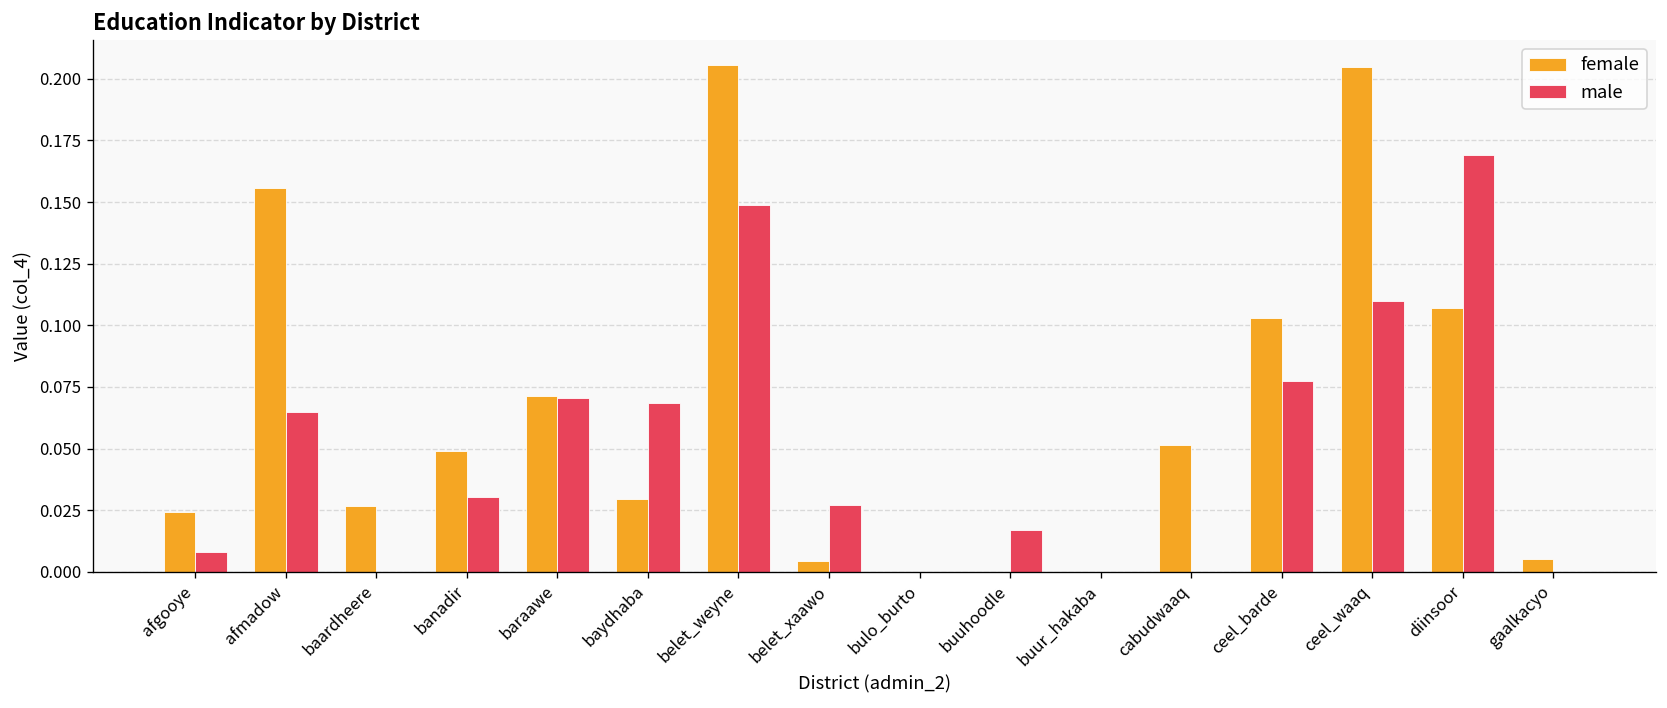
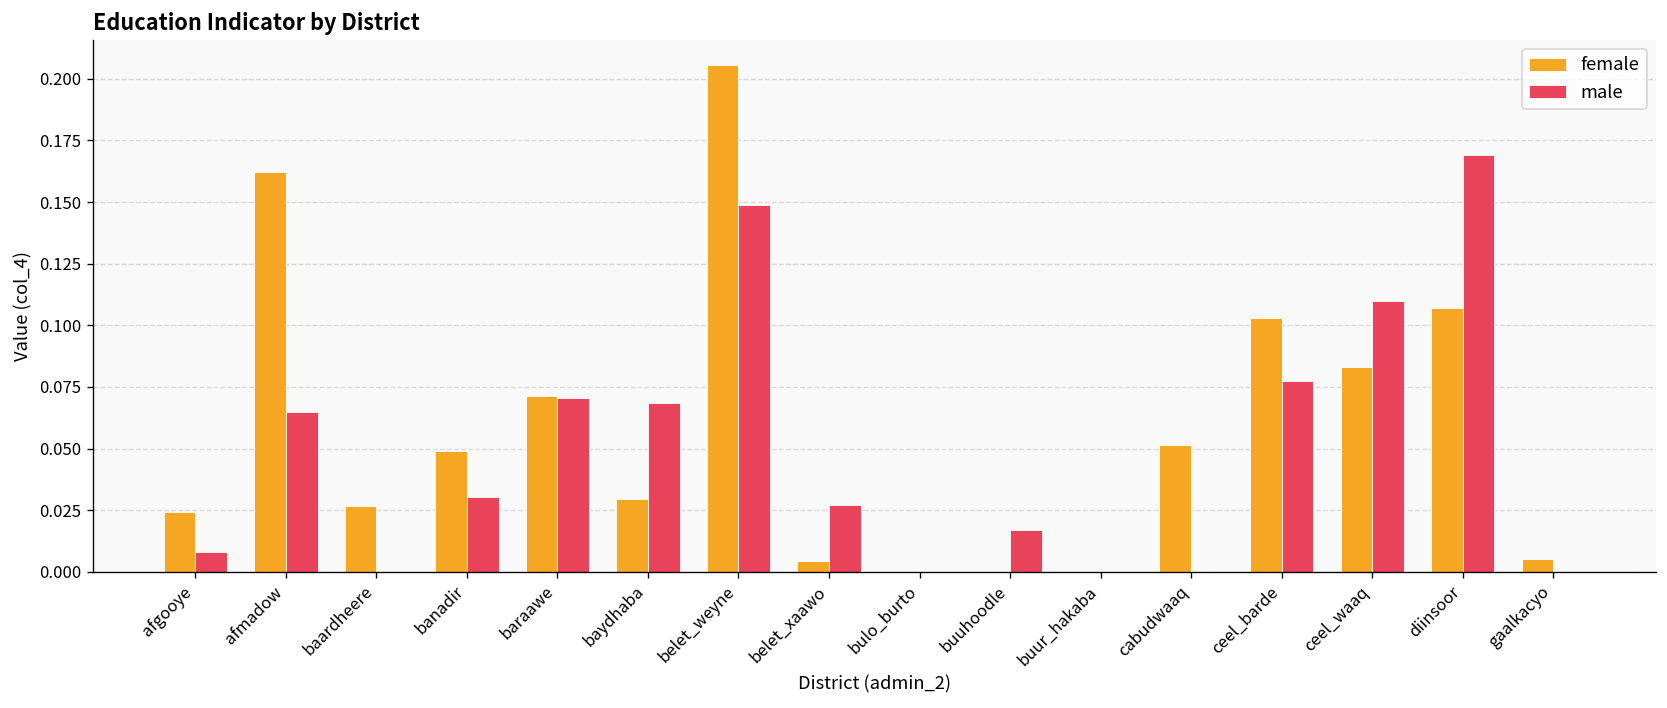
  {
    "female": {
      "afgooye": 0.024,
-     "afmadow": 0.156,
+     "afmadow": 0.162,
      "baardheere": 0.027,
      "banadir": 0.049,
      "baraawe": 0.071,
      "baydhaba": 0.030,
      "belet_weyne": 0.205,
      "belet_xaawo": 0.004,
      "bulo_burto": 0.000,
      "buuhoodle": 0.000,
      "buur_hakaba": 0.000,
      "cabudwaaq": 0.051,
      "ceel_barde": 0.103,
-     "ceel_waaq": 0.205,
+     "ceel_waaq": 0.083,
      "diinsoor": 0.107,
      "gaalkacyo": 0.005
    },
    "male": {
      "afgooye": 0.008,
      "afmadow": 0.065,
      "baardheere": 0.000,
      "banadir": 0.030,
      "baraawe": 0.070,
      "baydhaba": 0.068,
      "belet_weyne": 0.149,
      "belet_xaawo": 0.027,
      "bulo_burto": 0.000,
      "buuhoodle": 0.017,
      "buur_hakaba": 0.000,
      "cabudwaaq": 0.000,
      "ceel_barde": 0.078,
      "ceel_waaq": 0.110,
      "diinsoor": 0.169,
      "gaalkacyo": 0.000
    }
  }
